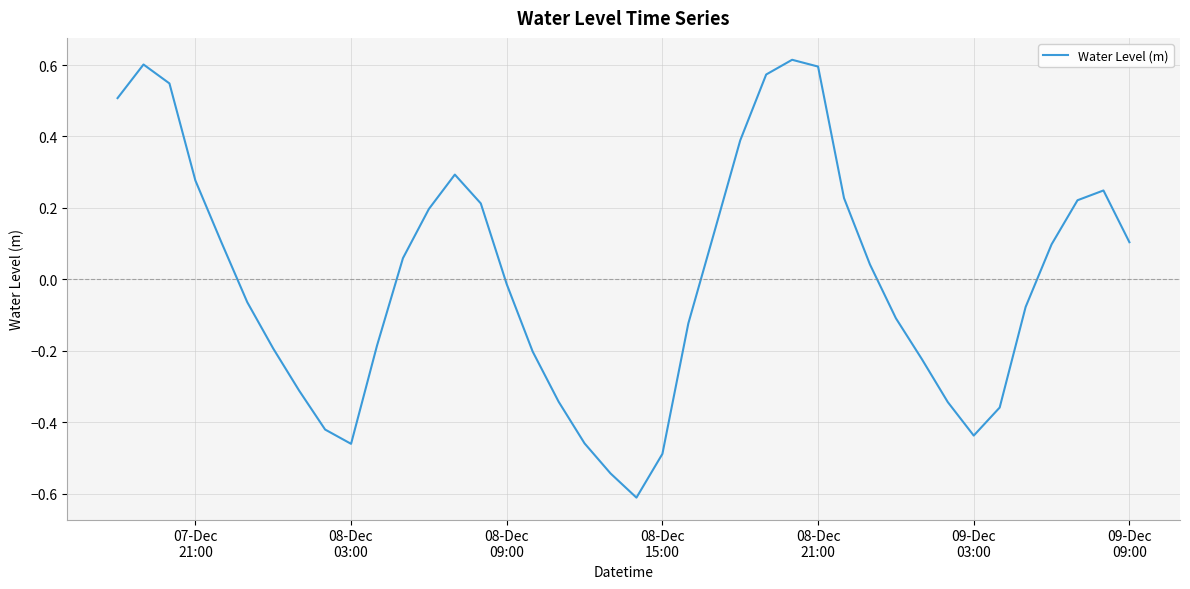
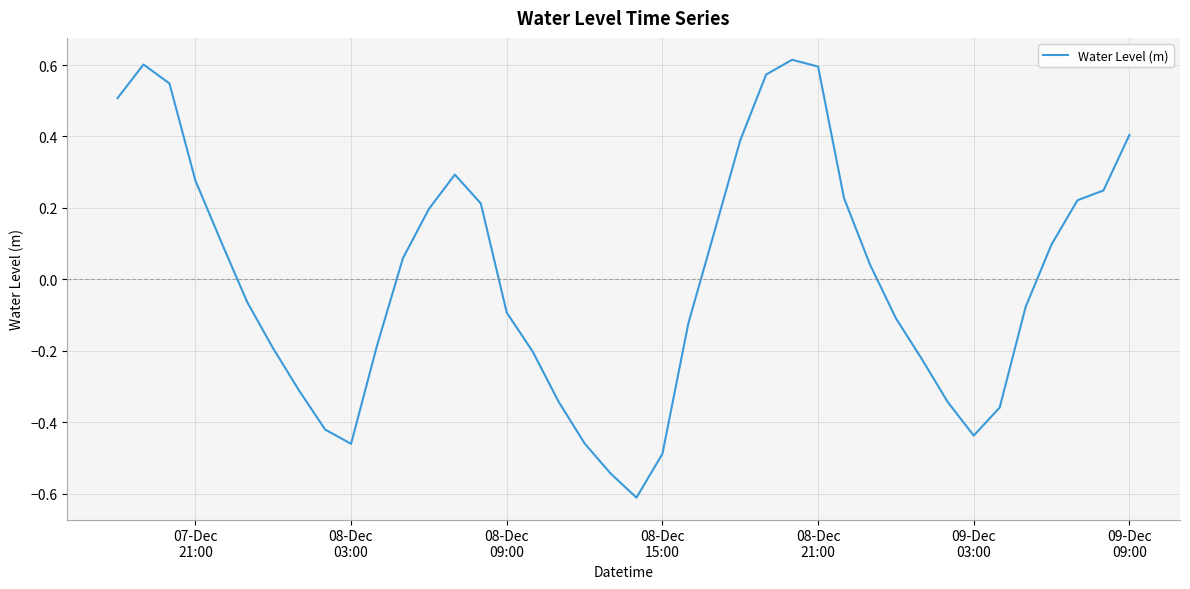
  {
    "07-Dec 21:00": 0.28,
    "08-Dec 03:00": -0.46,
-   "08-Dec 09:00": -0.01,
+   "08-Dec 09:00": -0.09,
    "08-Dec 15:00": -0.49,
    "08-Dec 21:00": 0.60,
    "09-Dec 03:00": -0.44,
-   "09-Dec 09:00": 0.10
+   "09-Dec 09:00": 0.40
  }
